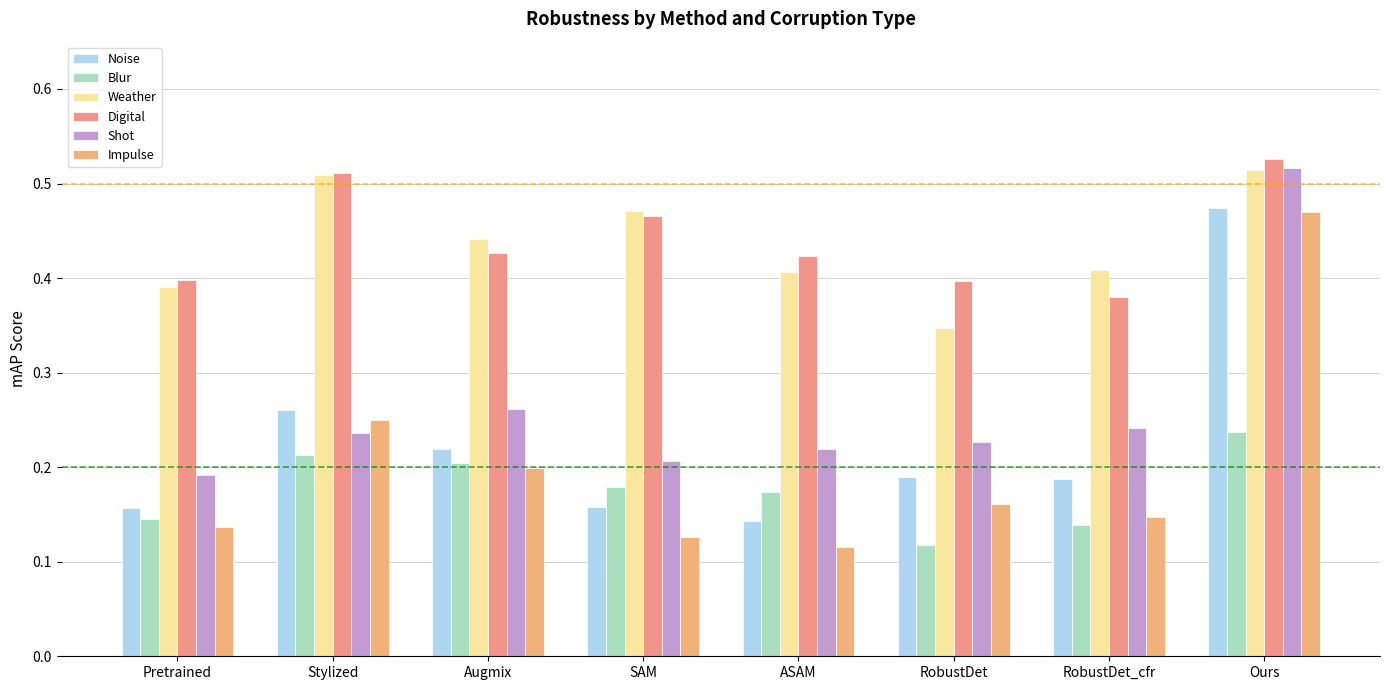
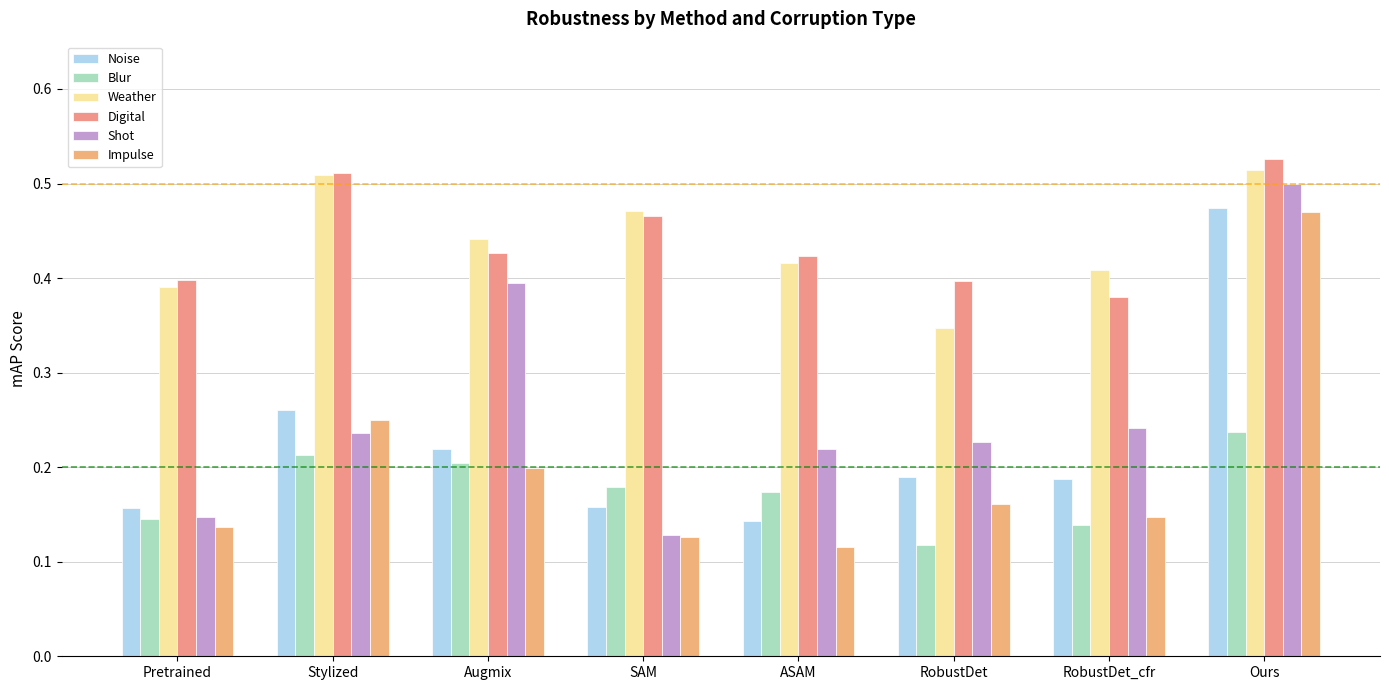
  {
    "Weather": {
      "Pretrained": 0.39,
      "Stylized": 0.51,
      "Augmix": 0.44,
      "SAM": 0.47,
-     "ASAM": 0.41,
+     "ASAM": 0.42,
      "RobustDet": 0.35,
      "RobustDet_cfr": 0.41,
      "Ours": 0.51
    },
    "Shot": {
-     "Pretrained": 0.19,
+     "Pretrained": 0.15,
      "Stylized": 0.24,
-     "Augmix": 0.26,
-     "SAM": 0.21,
+     "Augmix": 0.40,
+     "SAM": 0.13,
      "ASAM": 0.22,
      "RobustDet": 0.23,
      "RobustDet_cfr": 0.24,
-     "Ours": 0.52
+     "Ours": 0.50
    }
  }
